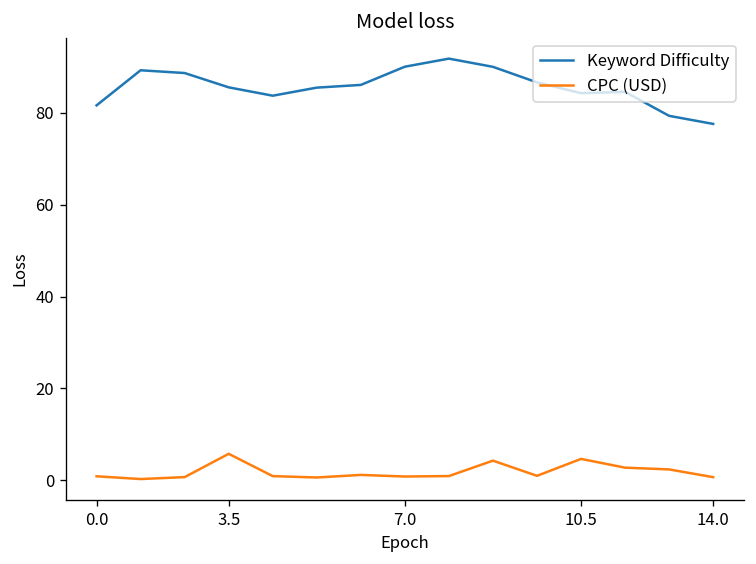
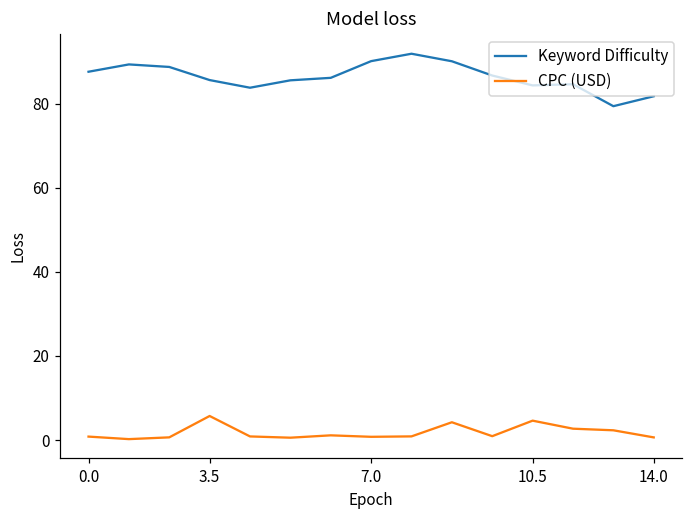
  {
    "Keyword Difficulty": {
-     "0.0": 82,
+     "0.0": 88,
      "3.5": 86,
      "7.0": 90,
-     "14.0": 78
+     "14.0": 82
    },
    "CPC (USD)": {
      "0.0": 1,
      "3.5": 6,
      "7.0": 1,
      "10.5": 5,
      "14.0": 1
    }
  }
